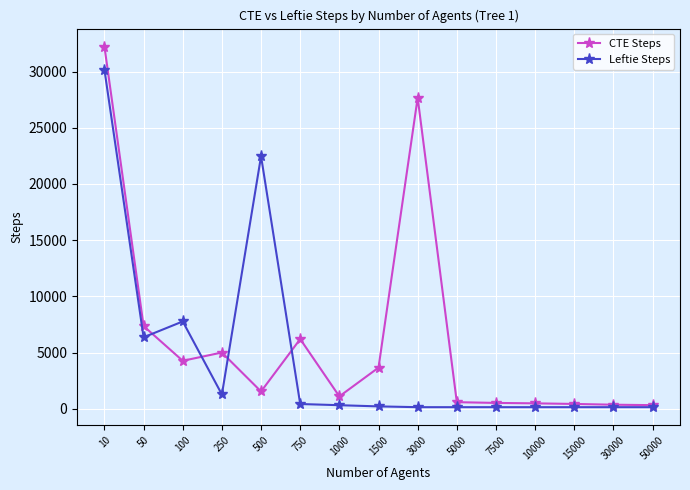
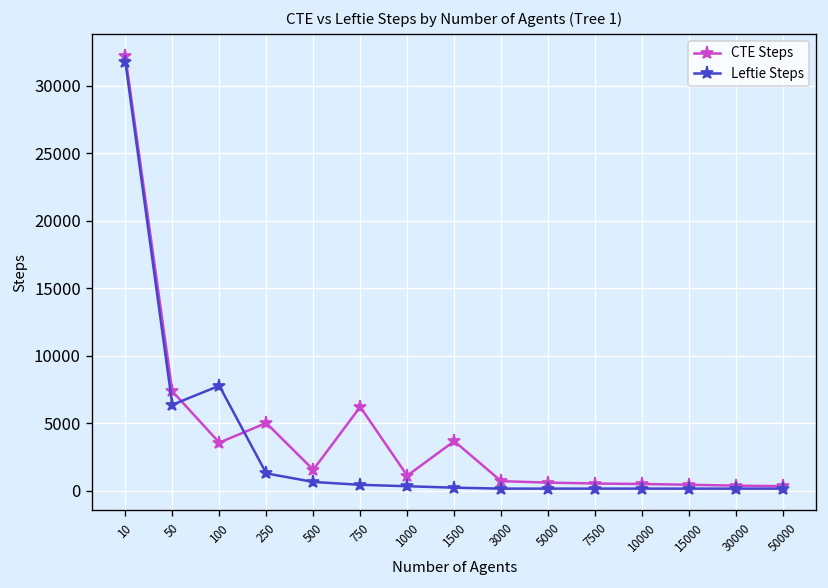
  {
    "CTE Steps": {
      "10": 32200,
      "50": 7400,
-     "100": 4300,
+     "100": 3600,
      "250": 5000,
      "500": 1500,
      "750": 6200,
      "1000": 1100,
      "1500": 3700,
-     "3000": 27700,
+     "3000": 700,
      "5000": 600,
      "7500": 500,
      "10000": 500,
      "15000": 400
    },
    "Leftie Steps": {
-     "10": 30200,
+     "10": 31800,
      "50": 6400,
      "100": 7800,
      "250": 1300,
-     "500": 22500,
+     "500": 600,
      "750": 400,
      "1000": 300,
      "1500": 200,
      "3000": 100,
      "5000": 100,
      "7500": 100,
      "10000": 100,
      "15000": 100
    }
  }
